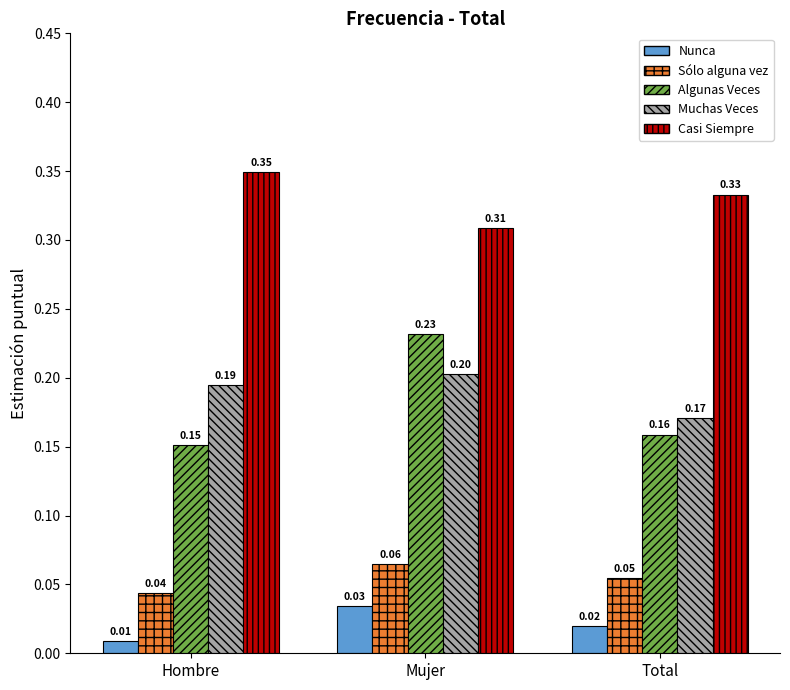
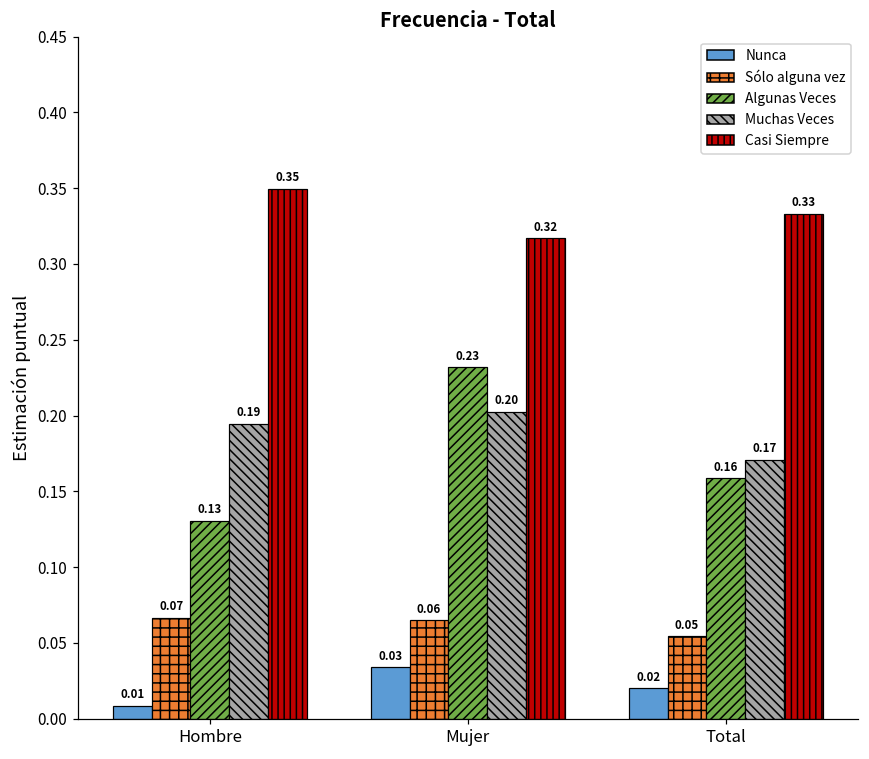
  {
    "Nunca": {
      "Hombre": 0.01,
      "Mujer": 0.03,
      "Total": 0.02
    },
    "Sólo alguna vez": {
-     "Hombre": 0.04,
+     "Hombre": 0.07,
      "Mujer": 0.06,
      "Total": 0.05
    },
    "Algunas Veces": {
-     "Hombre": 0.15,
+     "Hombre": 0.13,
      "Mujer": 0.23,
      "Total": 0.16
    },
    "Muchas Veces": {
      "Hombre": 0.19,
      "Mujer": 0.20,
      "Total": 0.17
    },
    "Casi Siempre": {
      "Hombre": 0.35,
-     "Mujer": 0.31,
+     "Mujer": 0.32,
      "Total": 0.33
    }
  }
